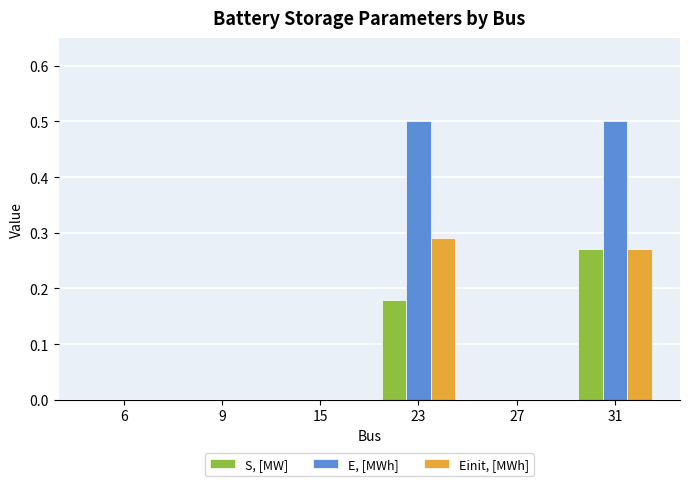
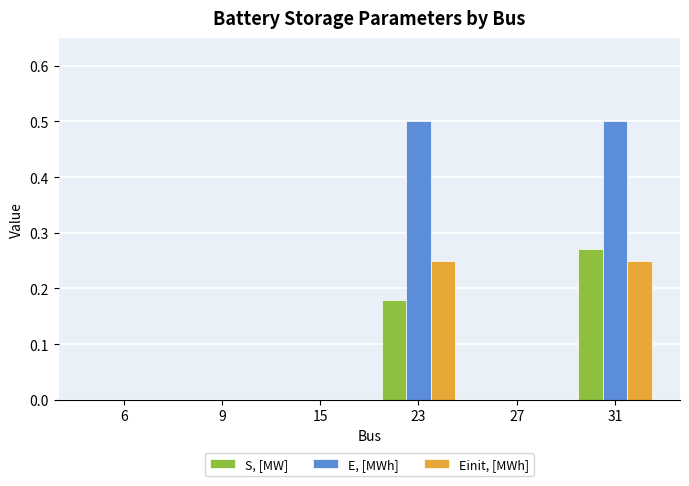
  {
    "S, [MW]": {
      "6": 0.00,
      "9": 0.00,
      "15": 0.00,
      "23": 0.18,
      "27": 0.00,
      "31": 0.27
    },
    "E, [MWh]": {
      "6": 0.00,
      "9": 0.00,
      "15": 0.00,
      "23": 0.50,
      "27": 0.00,
      "31": 0.50
    },
    "Einit, [MWh]": {
      "6": 0.00,
      "9": 0.00,
      "15": 0.00,
-     "23": 0.29,
+     "23": 0.25,
      "27": 0.00,
-     "31": 0.27
+     "31": 0.25
    }
  }
